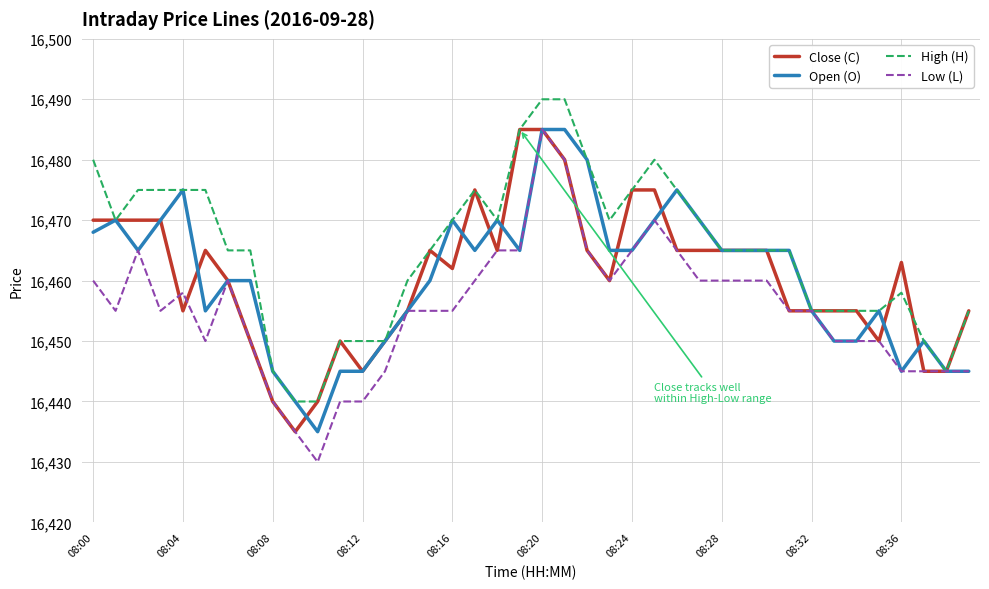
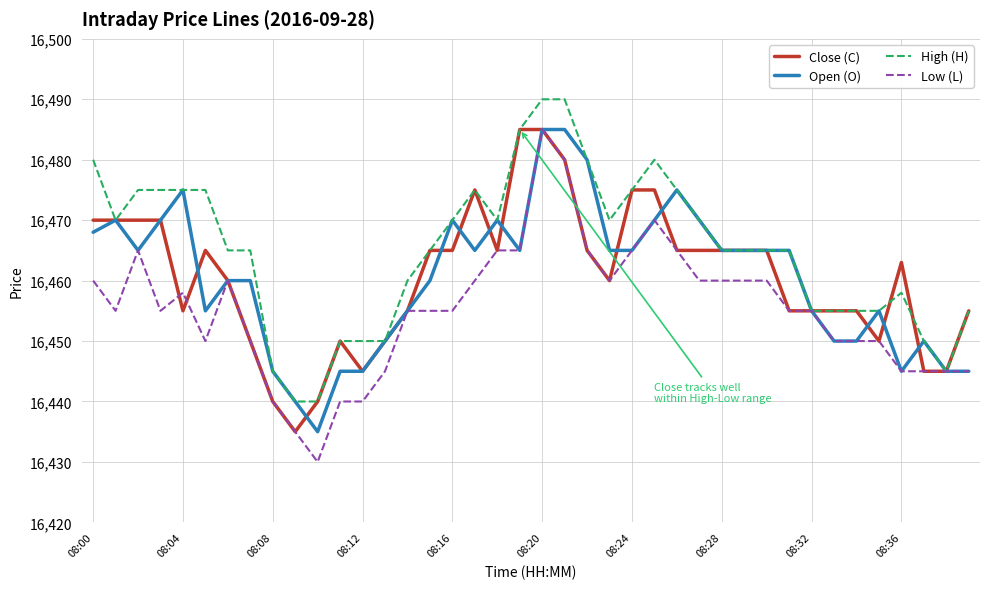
  {
    "Close (C)": {
      "08:00": "16,470",
      "08:04": "16,455",
-     "08:16": "16,462",
+     "08:16": "16,465",
      "08:36": "16,463"
    },
    "Open (O)": {
      "08:00": "16,468"
    },
    "High (H)": {
      "08:00": "16,480",
      "08:12": "16,450",
      "08:20": "16,490",
      "08:36": "16,458"
    },
    "Low (L)": {
      "08:00": "16,460",
      "08:04": "16,458",
      "08:12": "16,440",
      "08:16": "16,455",
      "08:28": "16,460"
    }
  }
